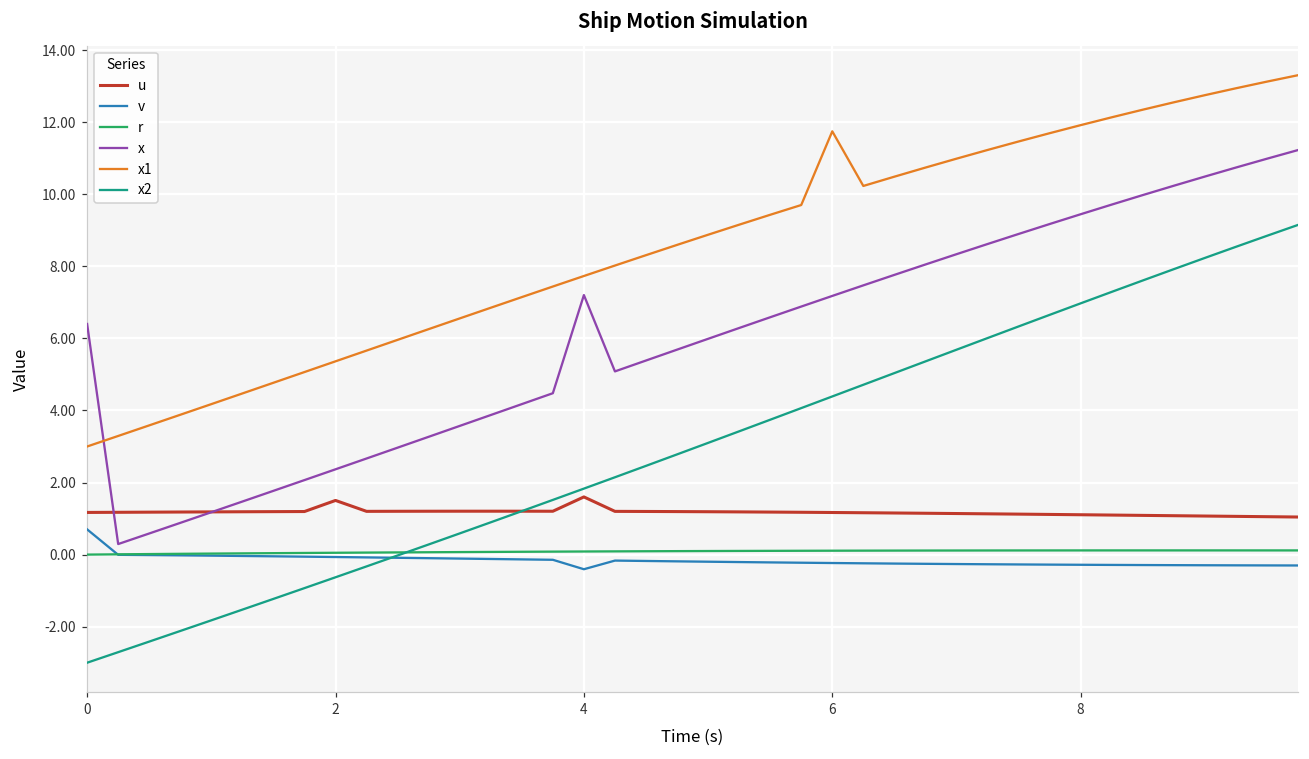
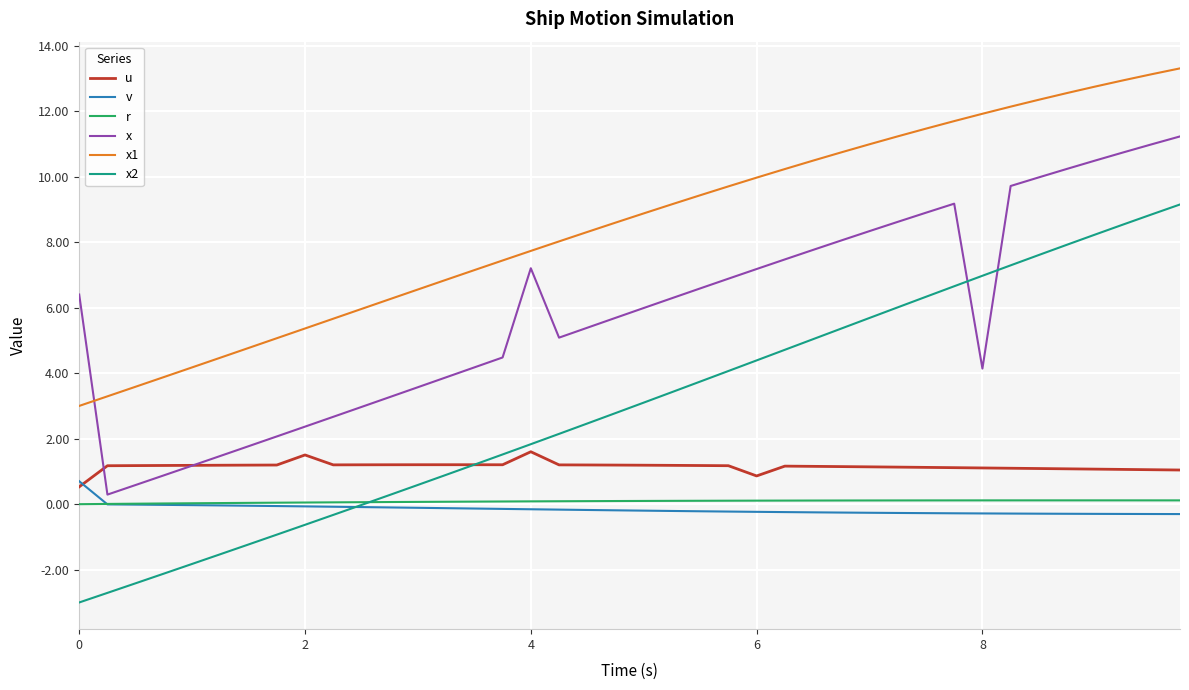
  {
    "u": {
-     "0": 1.2,
+     "0": 0.5,
      "2": 1.5,
      "4": 1.6,
-     "6": 1.2,
+     "6": 0.9,
      "8": 1.1
    },
    "v": {
      "0": 0.7,
      "2": -0.1,
-     "4": -0.4,
+     "4": -0.2,
      "6": -0.2,
      "8": -0.3
    },
    "x": {
      "0": 6.4,
      "2": 2.4,
      "4": 7.2,
      "6": 7.2,
-     "8": 9.4
+     "8": 4.1
    },
    "x1": {
      "0": 3.0,
      "2": 5.4,
      "4": 7.7,
-     "6": 11.7,
+     "6": 10.0,
      "8": 11.9
    }
  }
